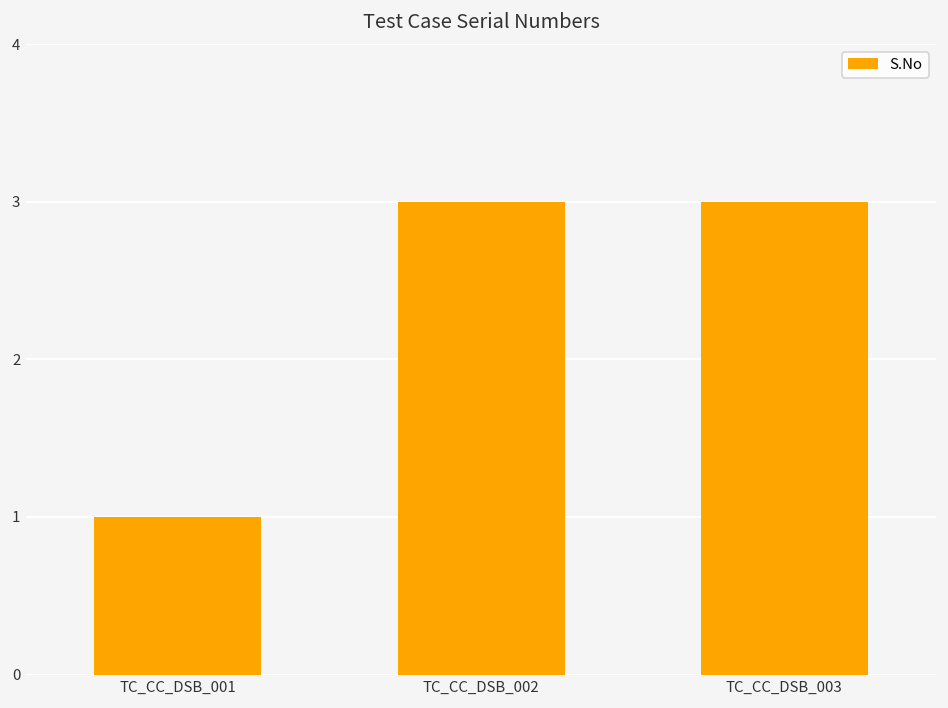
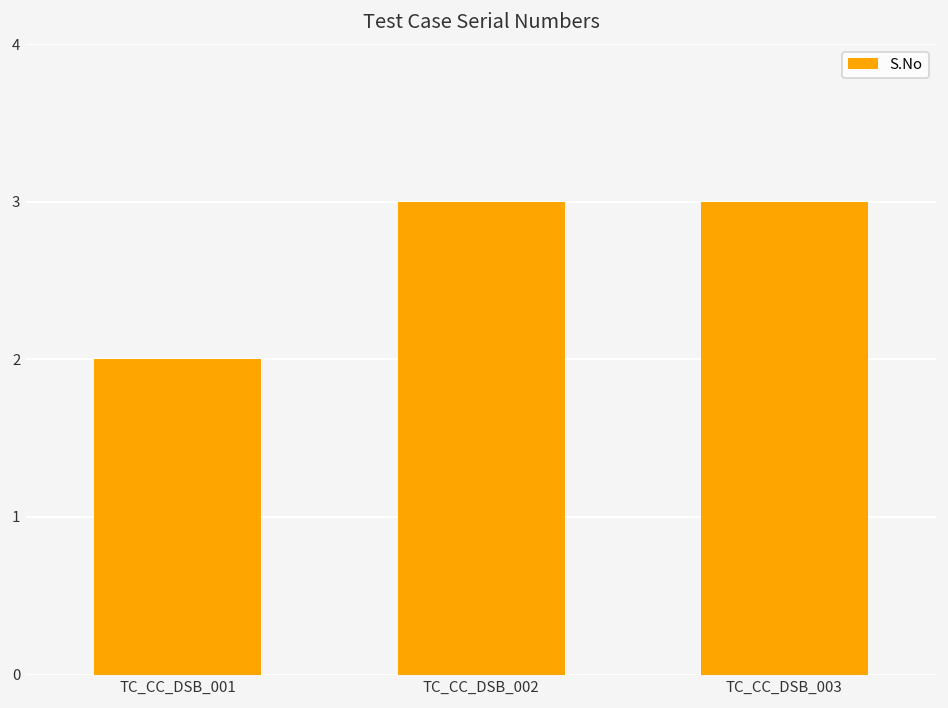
  {
-   "TC_CC_DSB_001": 1,
+   "TC_CC_DSB_001": 2,
    "TC_CC_DSB_002": 3,
    "TC_CC_DSB_003": 3
  }
